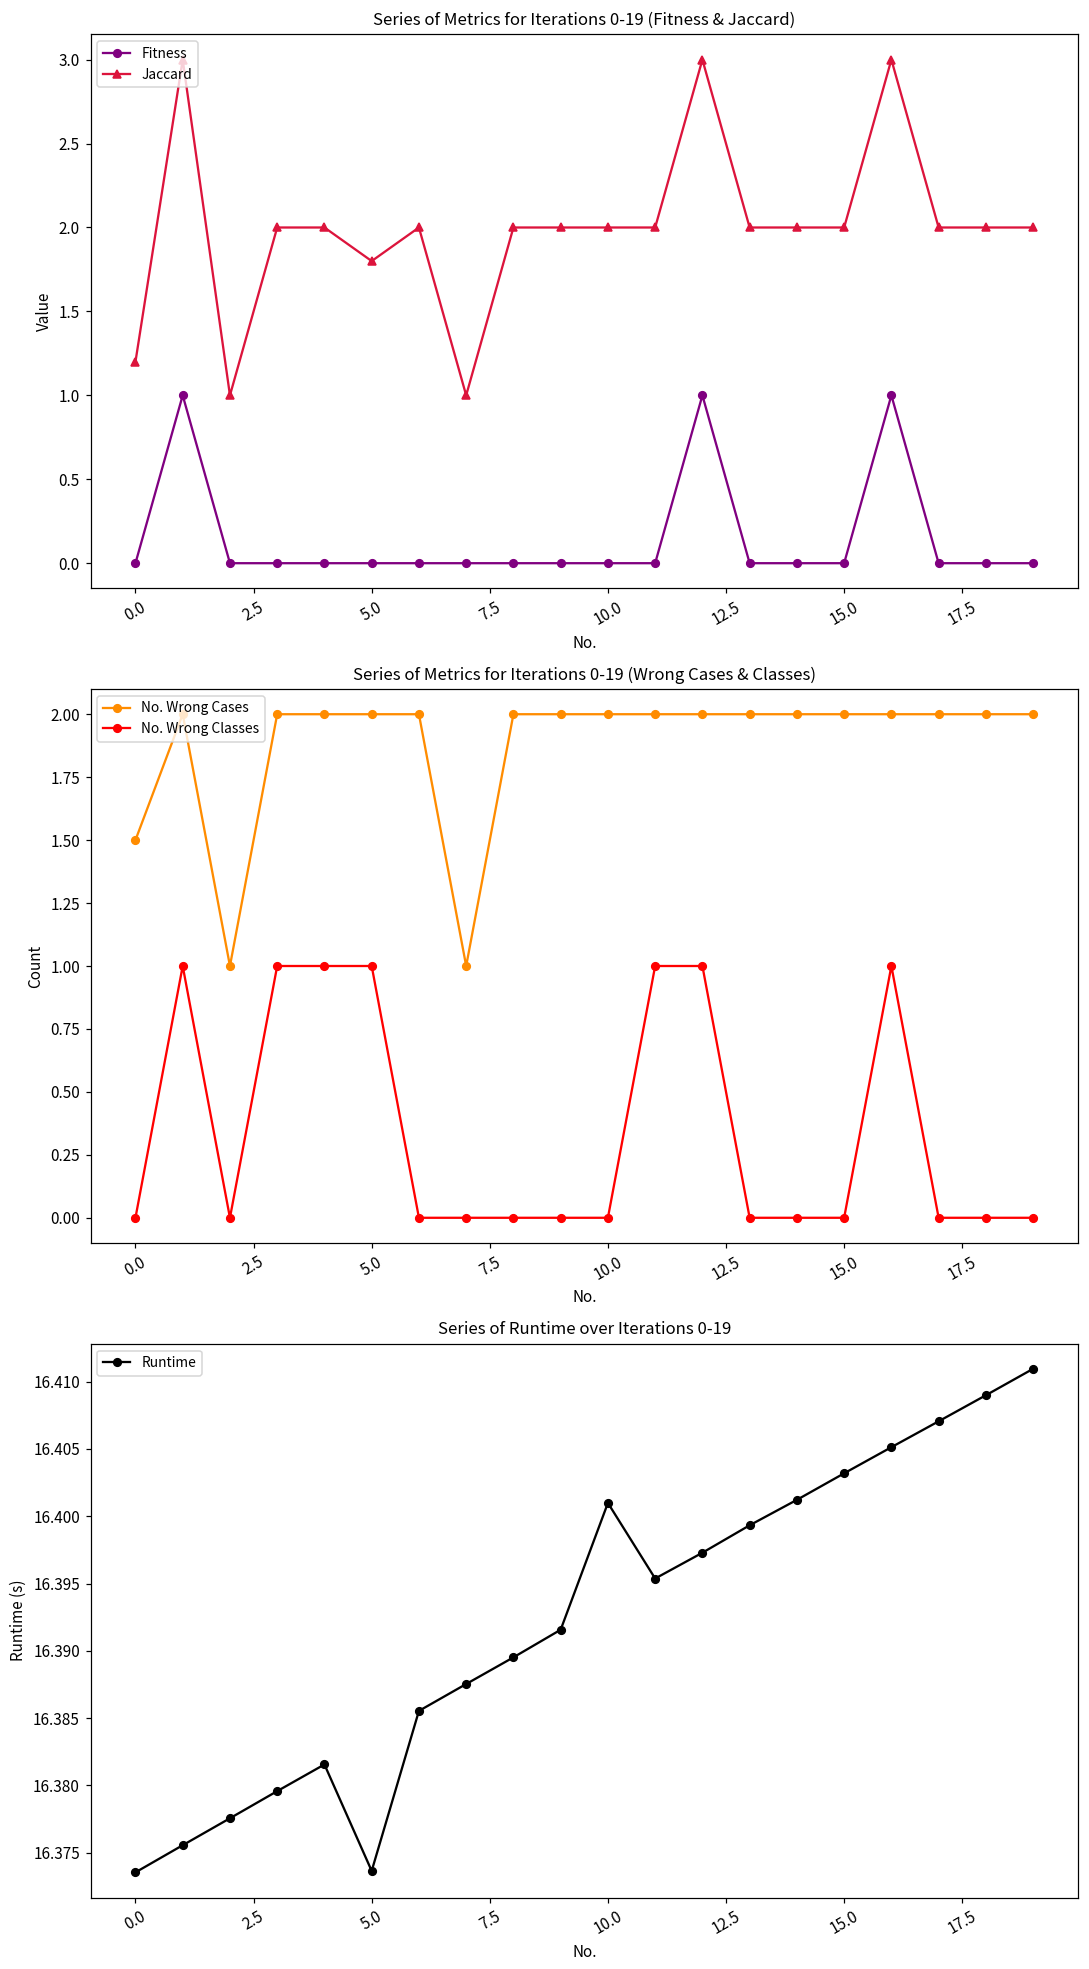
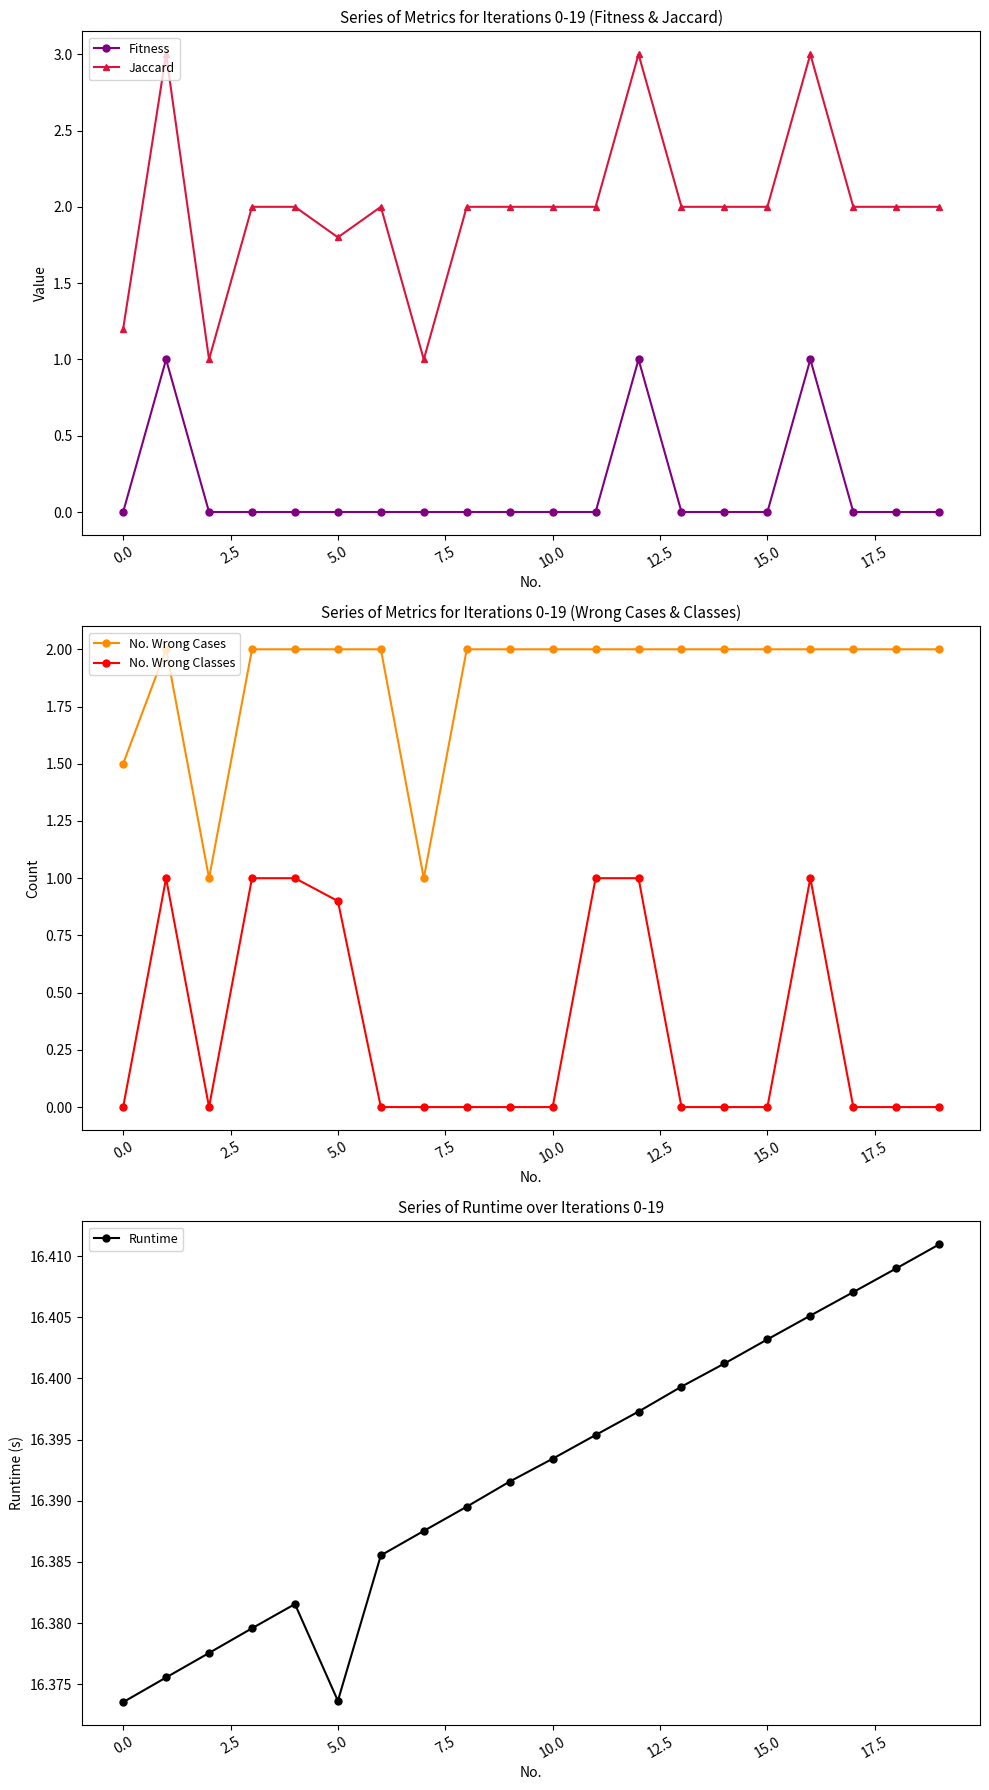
  {
    "Series of Metrics for Iterations 0-19 (Fitness & Jaccard)": {
      "Fitness": {
        "0.0": 0.00,
        "5.0": 0.00,
        "10.0": 0.00,
        "15.0": 0.00
      },
      "Jaccard": {
        "0.0": 1.20,
        "5.0": 1.80,
        "10.0": 2.00,
        "15.0": 2.00
      }
    },
    "Series of Metrics for Iterations 0-19 (Wrong Cases & Classes)": {
      "No. Wrong Cases": {
        "0.0": 1.5,
        "5.0": 2.0,
        "10.0": 2.0,
        "15.0": 2.0
      },
      "No. Wrong Classes": {
        "0.0": 0.0,
-       "5.0": 1.0,
+       "5.0": 0.9,
        "10.0": 0.0,
        "15.0": 0.0
      }
    },
    "Series of Runtime over Iterations 0-19": {
      "0.0": 16.3735,
      "5.0": 16.3737,
-     "10.0": 16.4010,
+     "10.0": 16.3934,
      "15.0": 16.4032
    }
  }
